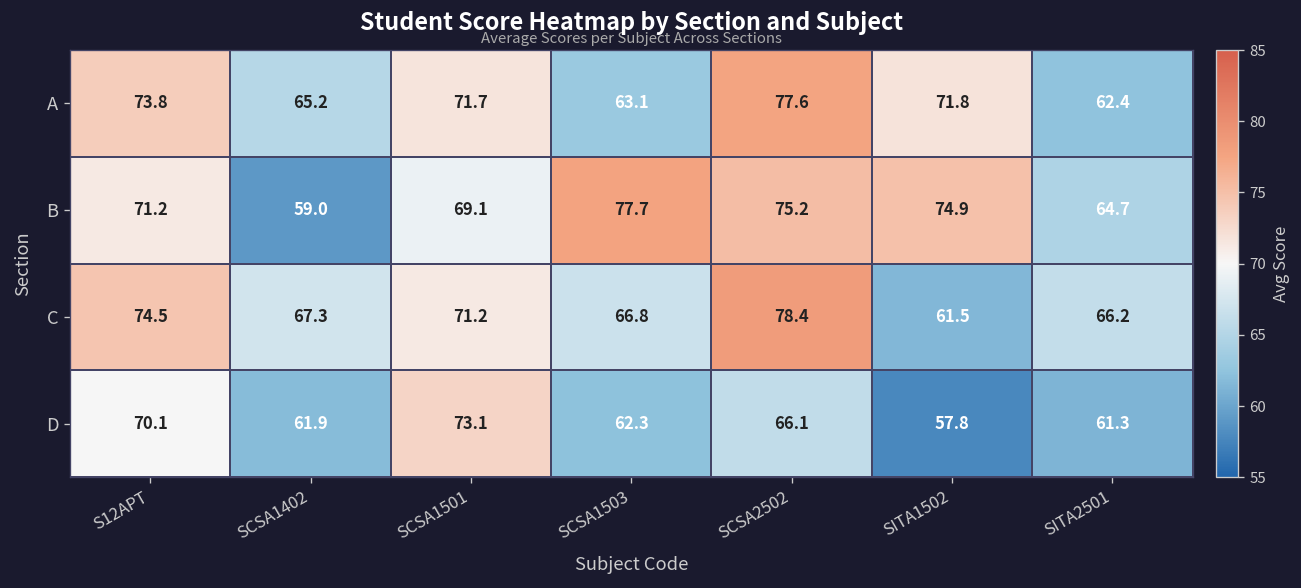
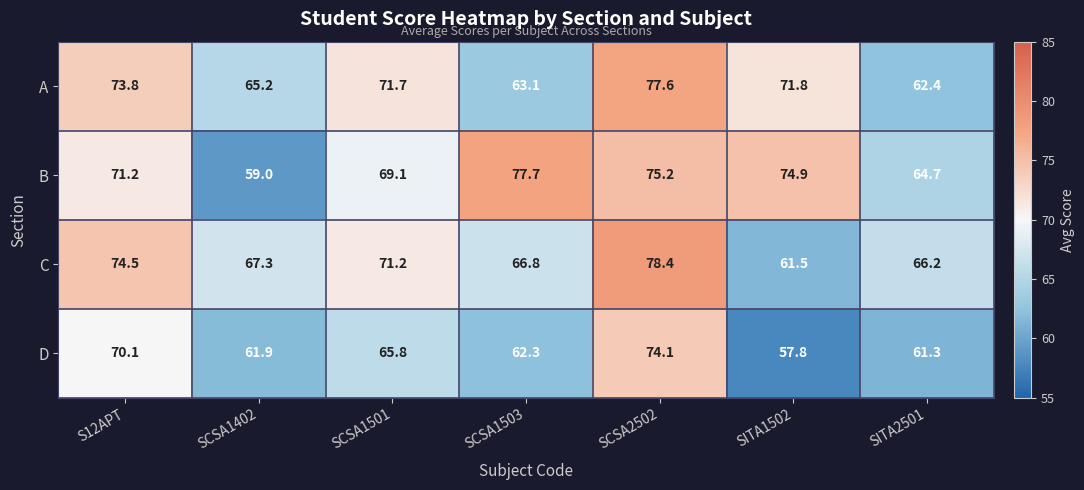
  {
    "A": {
      "S12APT": 73.8,
      "SCSA1402": 65.2,
      "SCSA1501": 71.7,
      "SCSA1503": 63.1,
      "SCSA2502": 77.6,
      "SITA1502": 71.8,
      "SITA2501": 62.4
    },
    "B": {
      "S12APT": 71.2,
      "SCSA1402": 59.0,
      "SCSA1501": 69.1,
      "SCSA1503": 77.7,
      "SCSA2502": 75.2,
      "SITA1502": 74.9,
      "SITA2501": 64.7
    },
    "C": {
      "S12APT": 74.5,
      "SCSA1402": 67.3,
      "SCSA1501": 71.2,
      "SCSA1503": 66.8,
      "SCSA2502": 78.4,
      "SITA1502": 61.5,
      "SITA2501": 66.2
    },
    "D": {
      "S12APT": 70.1,
      "SCSA1402": 61.9,
-     "SCSA1501": 73.1,
+     "SCSA1501": 65.8,
      "SCSA1503": 62.3,
-     "SCSA2502": 66.1,
+     "SCSA2502": 74.1,
      "SITA1502": 57.8,
      "SITA2501": 61.3
    }
  }
